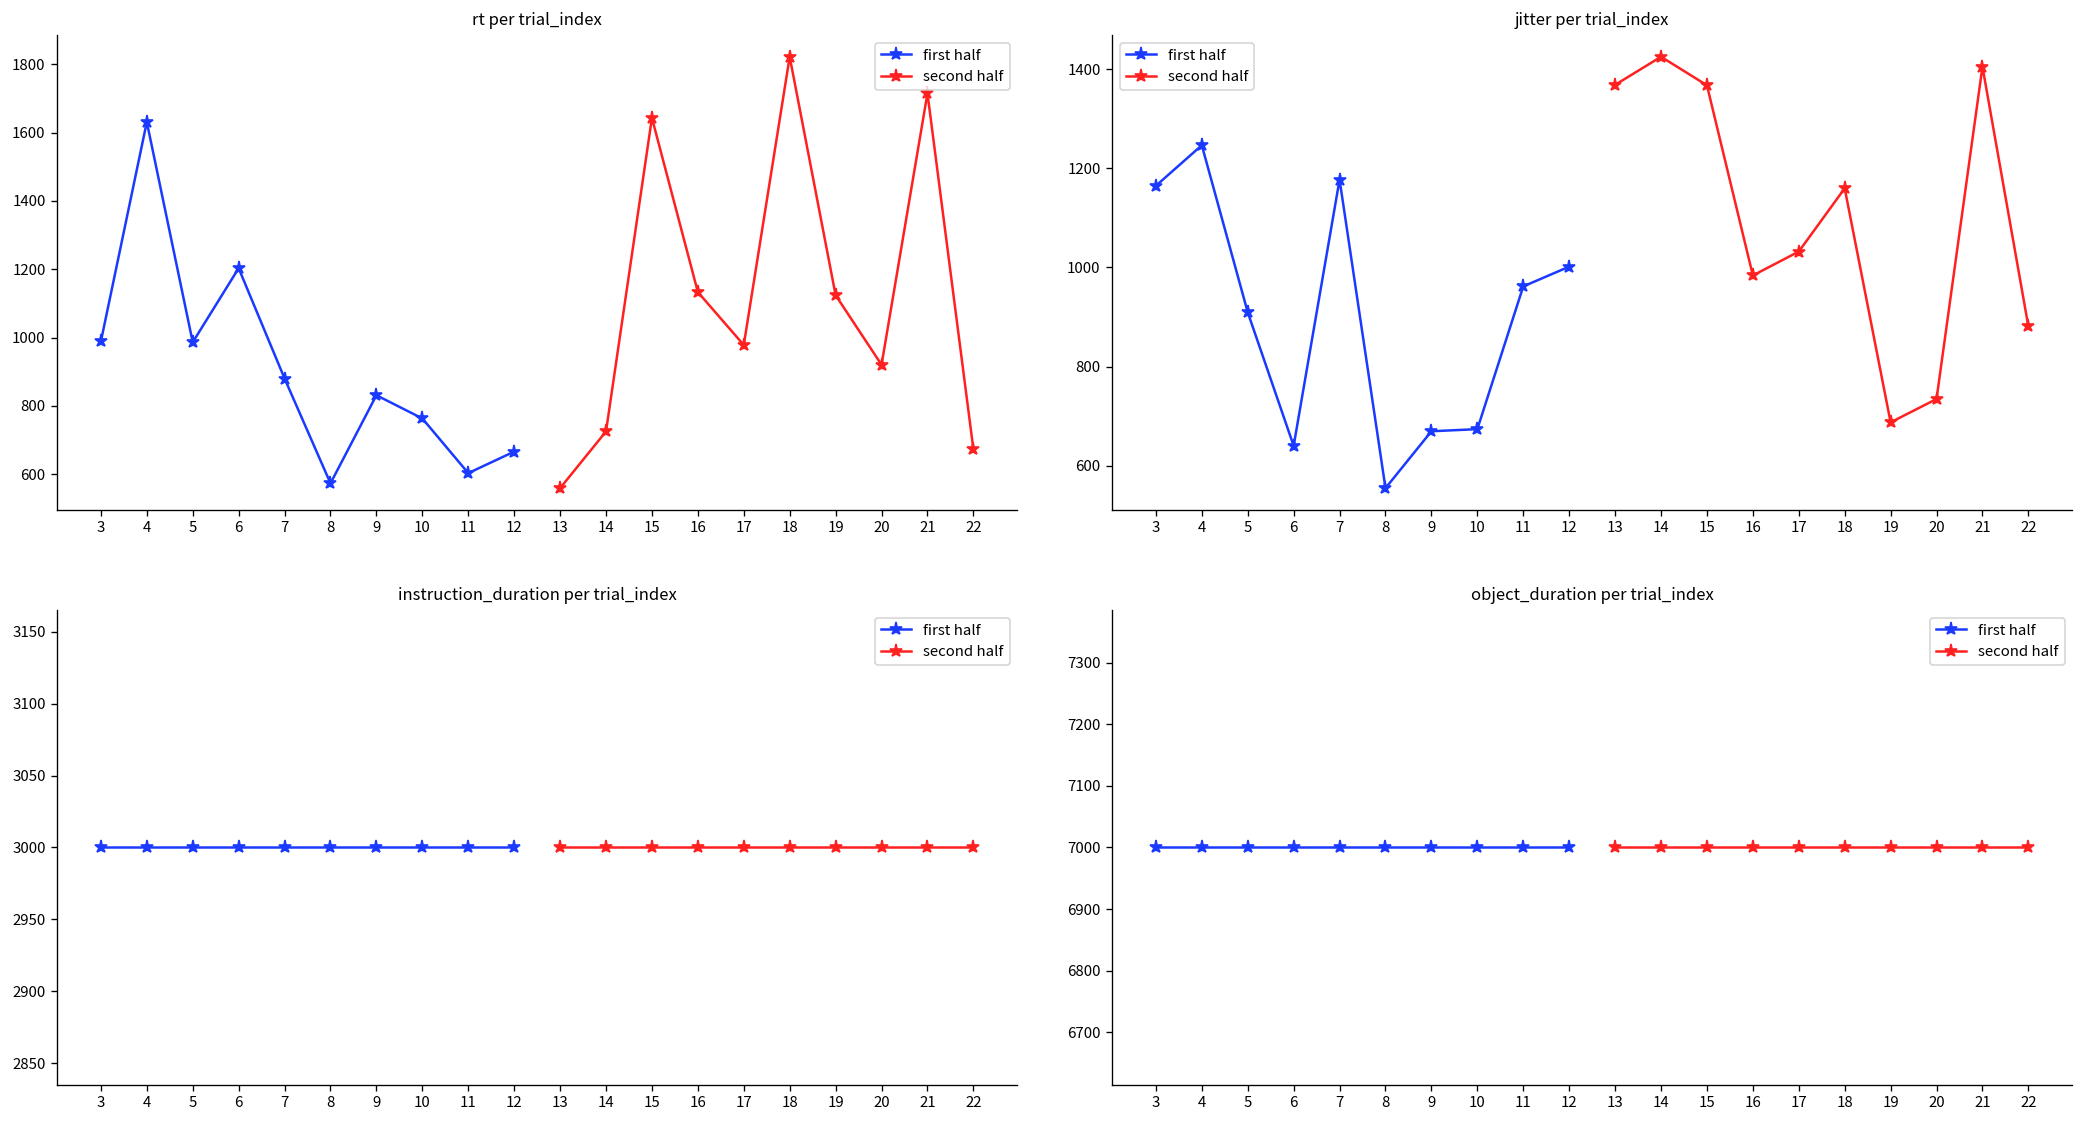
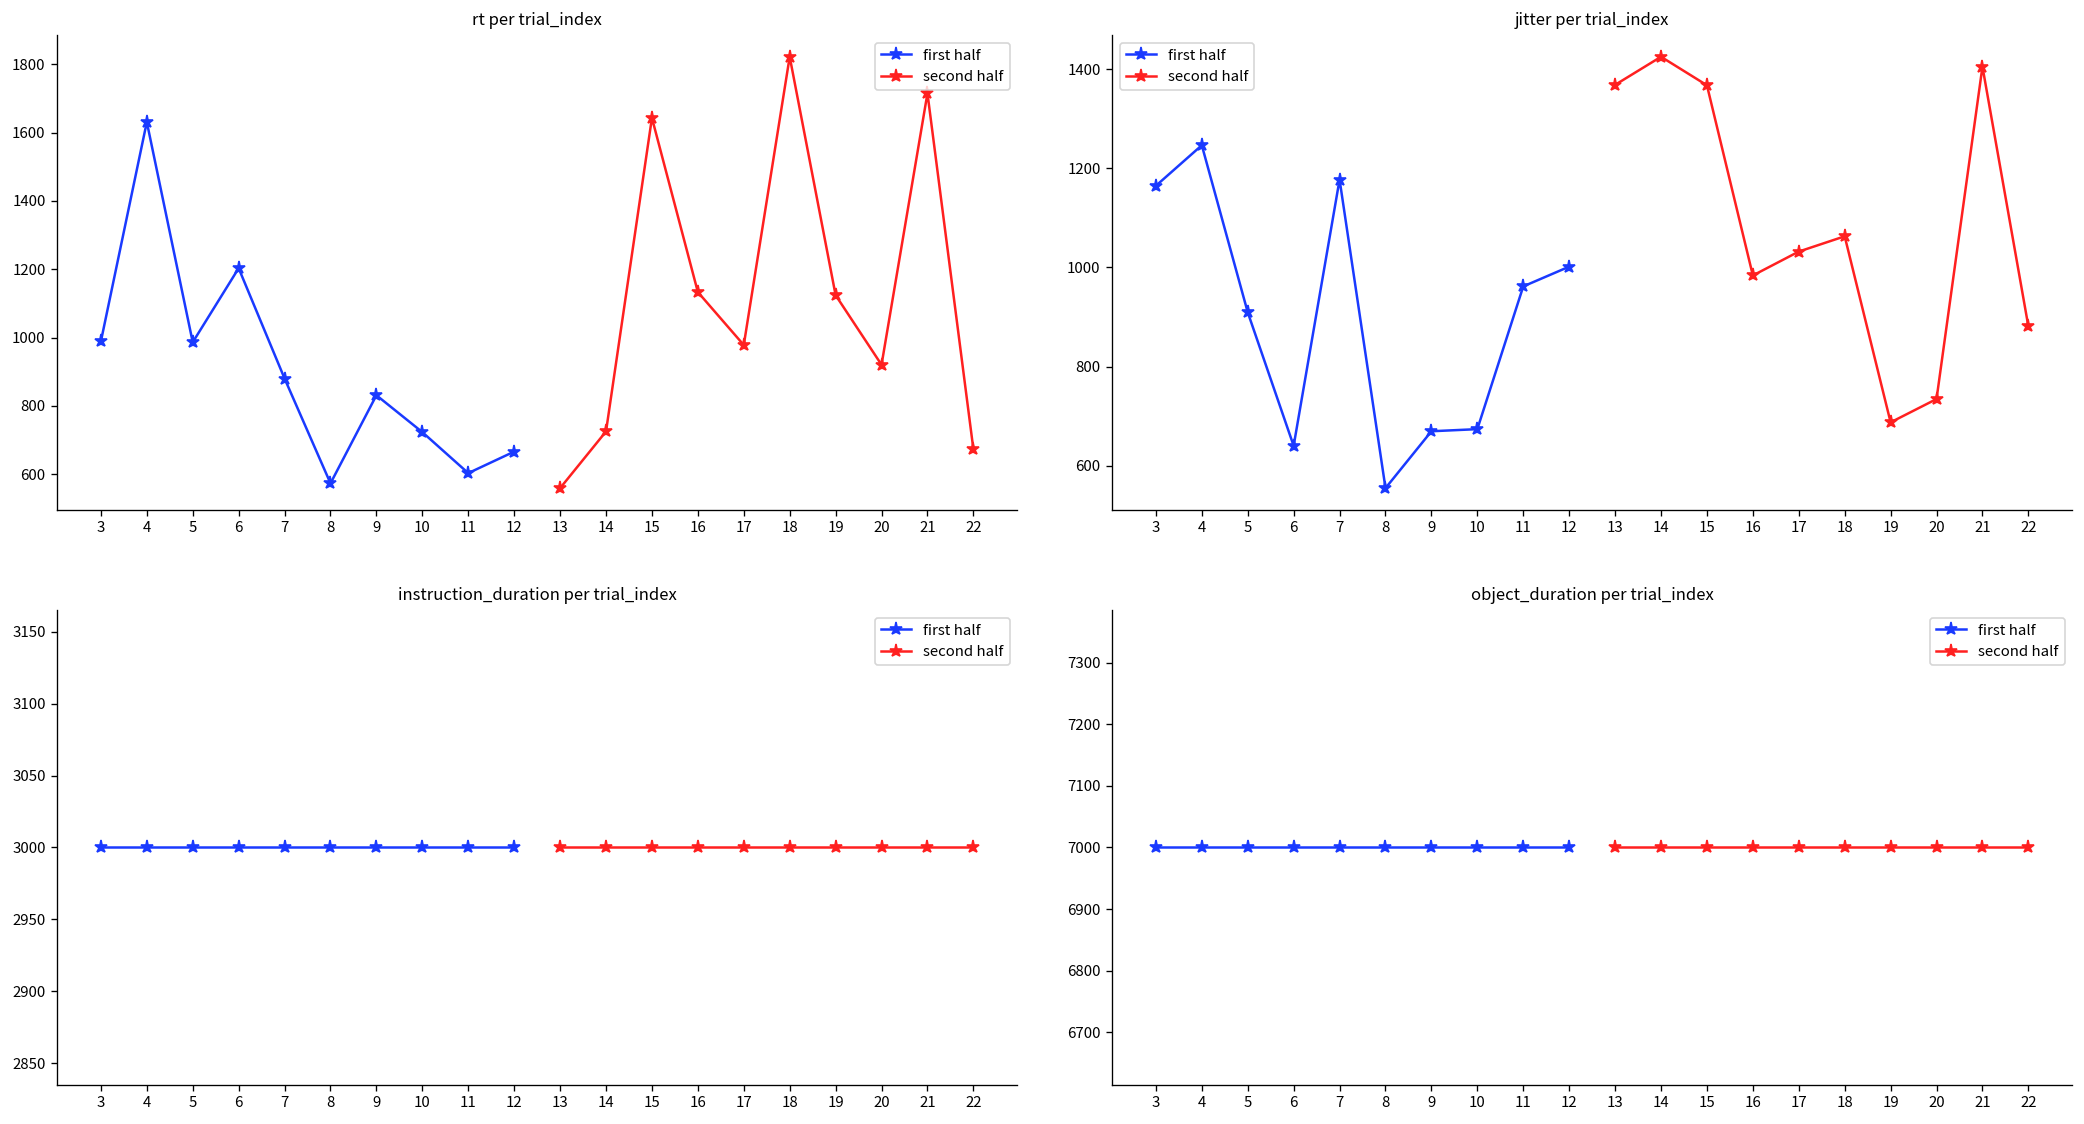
  {
    "rt per trial_index": {
      "first half": {
        "3": 990,
        "4": 1630,
        "5": 990,
        "6": 1200,
        "7": 880,
        "8": 570,
        "9": 830,
-       "10": 760,
+       "10": 720,
        "11": 600,
        "12": 670
      },
      "second half": {
        "13": 560,
        "14": 730,
        "15": 1640,
        "16": 1130,
        "17": 980,
        "18": 1820,
        "19": 1120,
        "20": 920,
        "21": 1720,
        "22": 670
      }
    },
    "jitter per trial_index": {
      "first half": {
        "3": 1160,
        "4": 1250,
        "5": 910,
        "6": 640,
        "7": 1180,
        "8": 550,
        "9": 670,
        "10": 670,
        "11": 960,
        "12": 1000
      },
      "second half": {
        "13": 1370,
        "14": 1430,
        "15": 1370,
        "16": 980,
        "17": 1030,
-       "18": 1160,
+       "18": 1060,
        "19": 690,
        "20": 730,
        "21": 1410,
        "22": 880
      }
    },
    "instruction_duration per trial_index": {
      "first half": {
        "3": 3000,
        "4": 3000,
        "5": 3000,
        "6": 3000,
        "7": 3000,
        "8": 3000,
        "9": 3000,
        "10": 3000,
        "11": 3000,
        "12": 3000
      },
      "second half": {
        "13": 3000,
        "14": 3000,
        "15": 3000,
        "16": 3000,
        "17": 3000,
        "18": 3000,
        "19": 3000,
        "20": 3000,
        "21": 3000,
        "22": 3000
      }
    },
    "object_duration per trial_index": {
      "first half": {
        "3": 7000,
        "4": 7000,
        "5": 7000,
        "6": 7000,
        "7": 7000,
        "8": 7000,
        "9": 7000,
        "10": 7000,
        "11": 7000,
        "12": 7000
      },
      "second half": {
        "13": 7000,
        "14": 7000,
        "15": 7000,
        "16": 7000,
        "17": 7000,
        "18": 7000,
        "19": 7000,
        "20": 7000,
        "21": 7000,
        "22": 7000
      }
    }
  }
